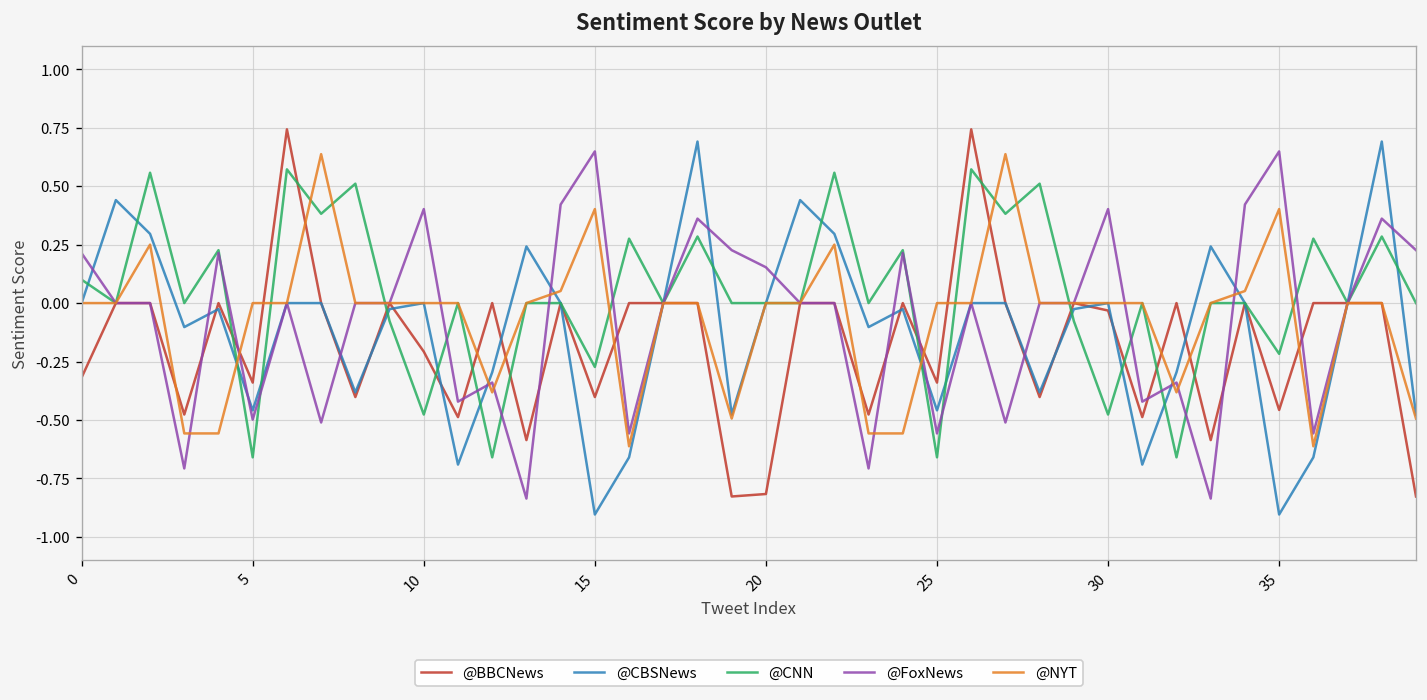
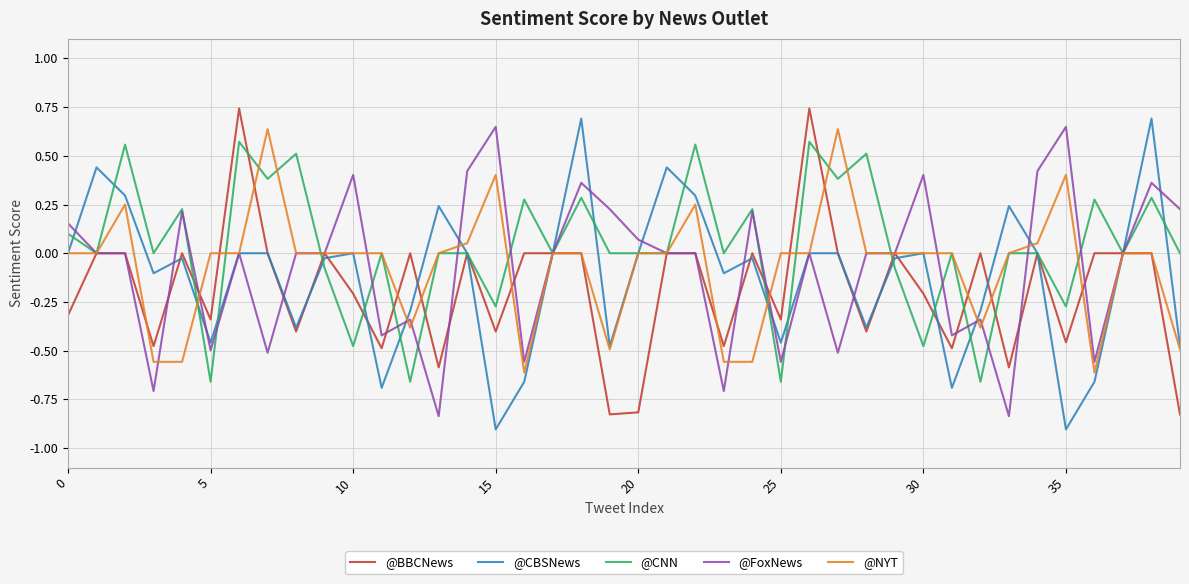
  {
    "@BBCNews": {
      "0": -0.32,
      "5": -0.34,
      "10": -0.21,
      "15": -0.40,
      "20": -0.82,
      "25": -0.34,
-     "30": -0.03,
+     "30": -0.21,
      "35": -0.46
    },
    "@CBSNews": {
      "5": -0.46,
      "15": -0.90,
      "25": -0.46,
      "35": -0.90
    },
    "@CNN": {
      "0": 0.10,
      "5": -0.66,
      "10": -0.48,
      "15": -0.27,
      "25": -0.66,
      "30": -0.48,
-     "35": -0.22
+     "35": -0.27
    },
    "@FoxNews": {
-     "0": 0.21,
+     "0": 0.15,
      "5": -0.50,
      "10": 0.40,
      "15": 0.65,
-     "20": 0.15,
+     "20": 0.07,
      "25": -0.56,
      "30": 0.40,
      "35": 0.65
    },
    "@NYT": {
      "5": 0.00,
      "15": 0.40,
      "25": 0.00,
      "35": 0.40
    }
  }
